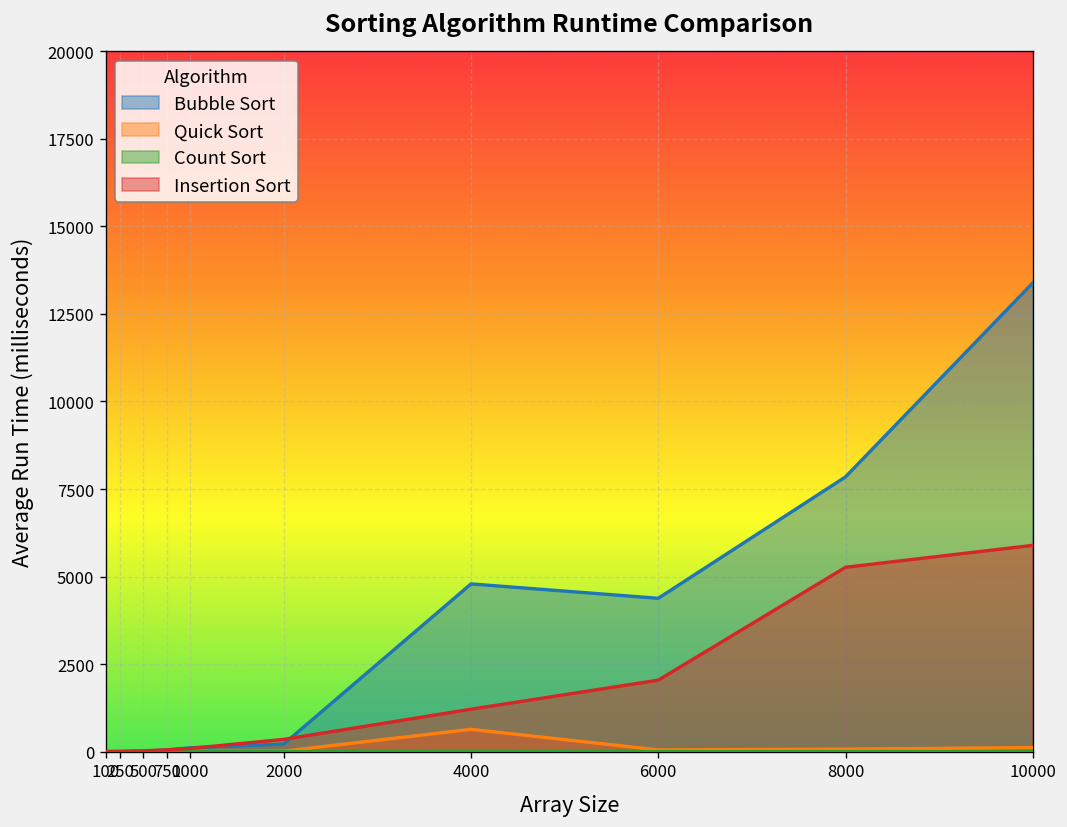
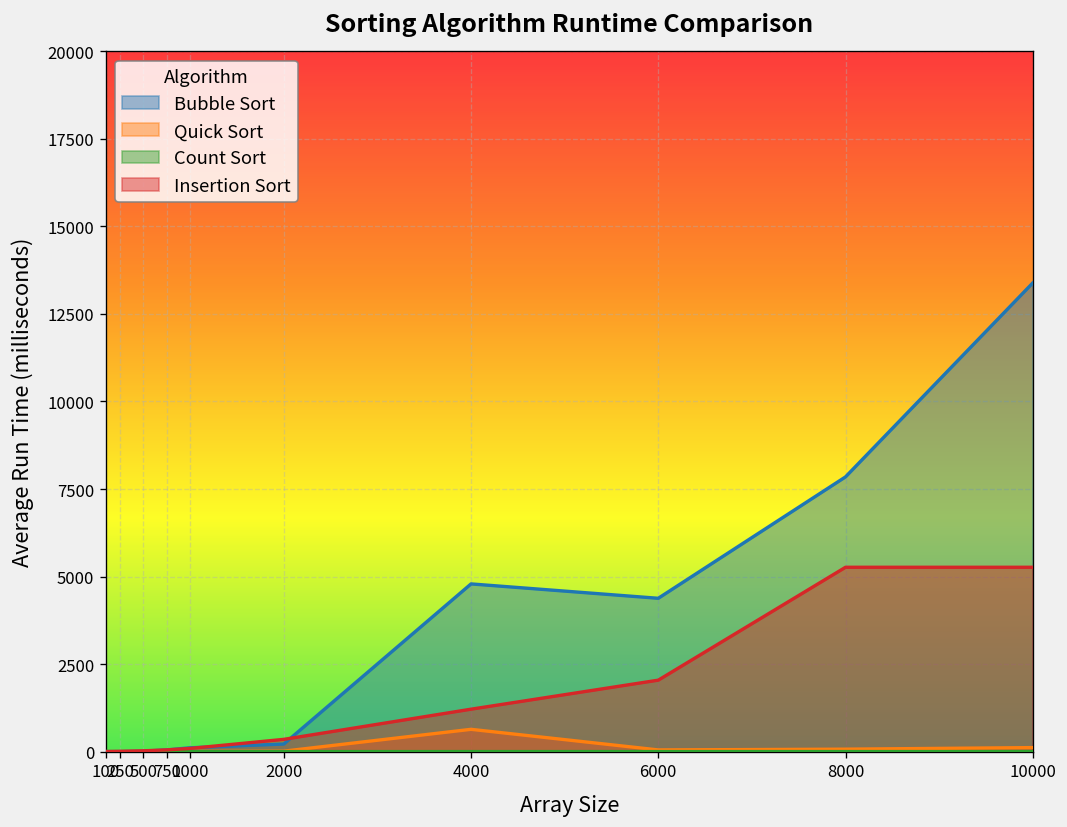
  {
    "Bubble Sort": {
      "2000": 200,
      "4000": 4800,
      "6000": 4400,
      "8000": 7800,
      "10000": 13400
    },
    "Quick Sort": {
      "4000": 600,
      "10000": 100
    },
    "Count Sort": {
      "4000": 0,
      "10000": 0
    },
    "Insertion Sort": {
      "2000": 300,
      "4000": 1200,
      "6000": 2000,
      "8000": 5300,
-     "10000": 5900
+     "10000": 5300
    }
  }
